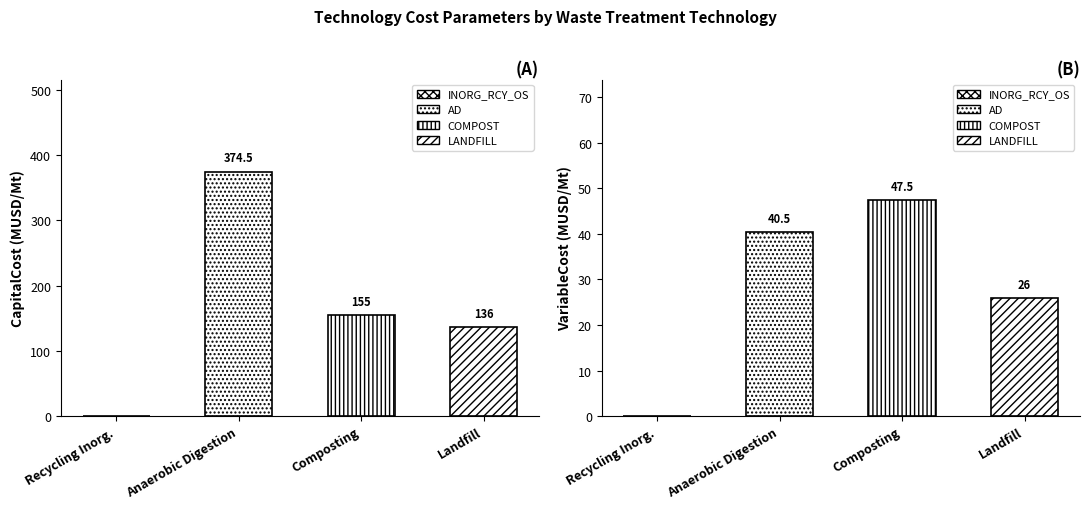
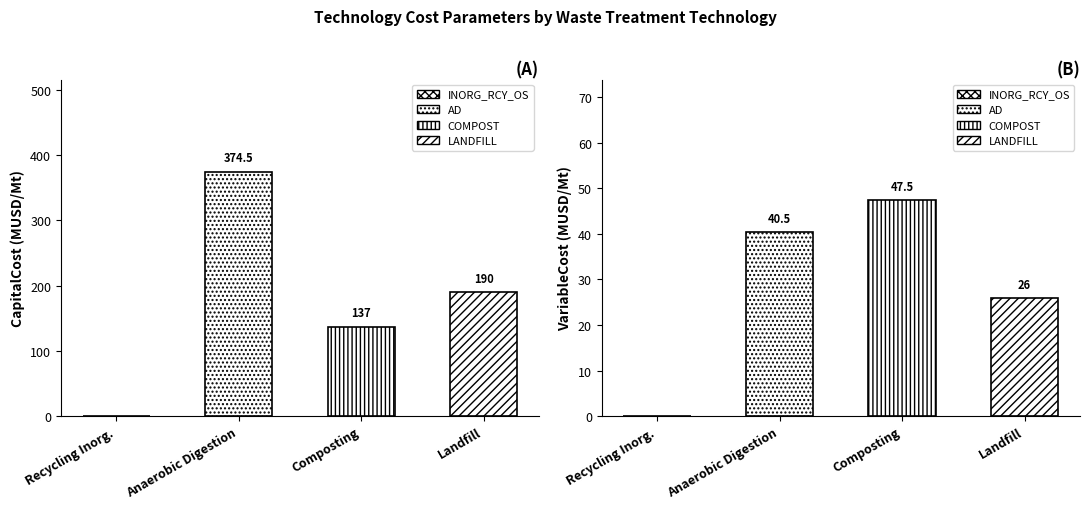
  {
    "(A)": {
      "Anaerobic Digestion": 374.5,
-     "Composting": 155,
-     "Landfill": 136
+     "Composting": 137,
+     "Landfill": 190
    },
    "(B)": {
      "Anaerobic Digestion": 40.5,
      "Composting": 47.5,
      "Landfill": 26
    }
  }
